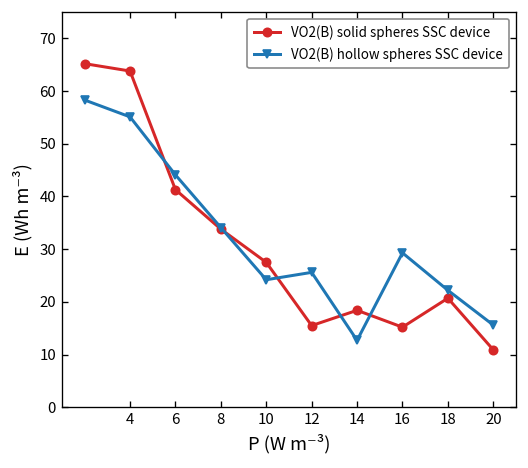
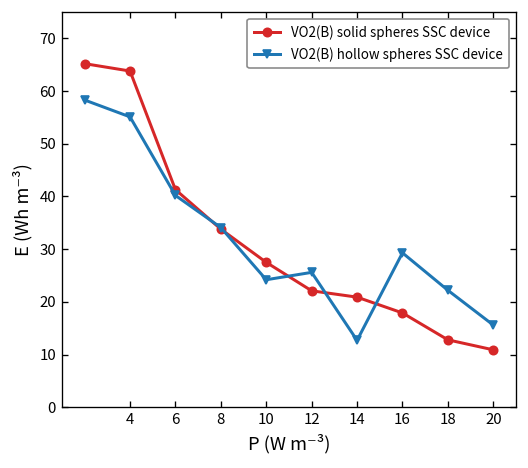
  {
    "VO2(B) solid spheres SSC device": {
      "4": 64,
      "6": 41,
      "10": 28,
-     "12": 16,
-     "14": 18,
-     "16": 15,
-     "18": 21,
+     "12": 22,
+     "14": 21,
+     "16": 18,
+     "18": 13,
      "20": 11
    },
    "VO2(B) hollow spheres SSC device": {
      "4": 55,
-     "6": 44,
+     "6": 40,
      "10": 24,
      "12": 26,
      "14": 13,
      "16": 29,
      "18": 22,
      "20": 16
    }
  }
